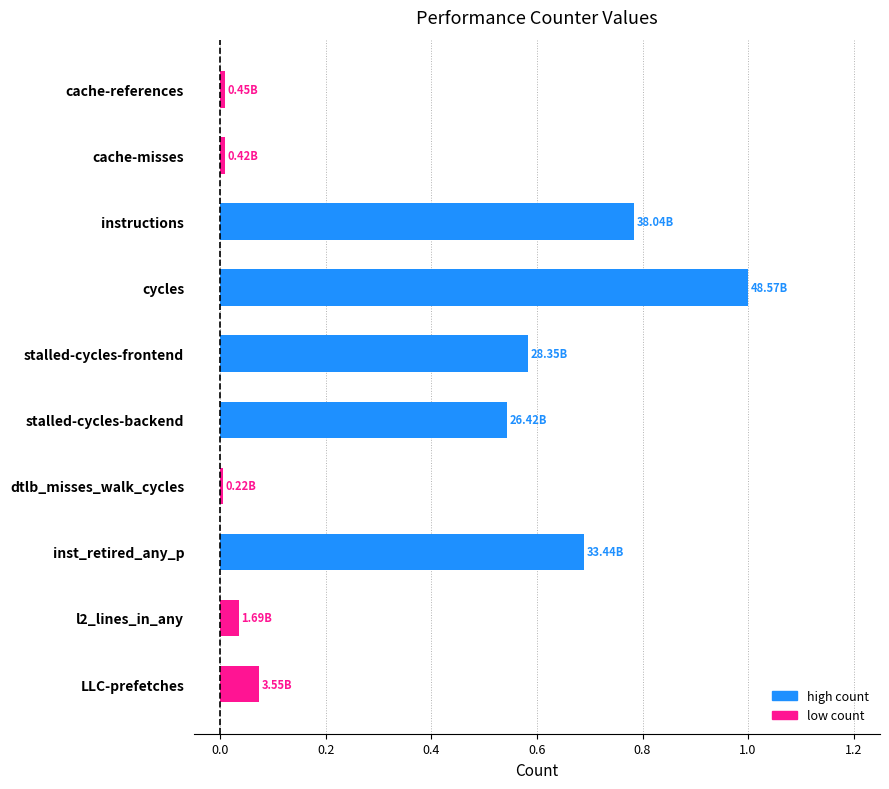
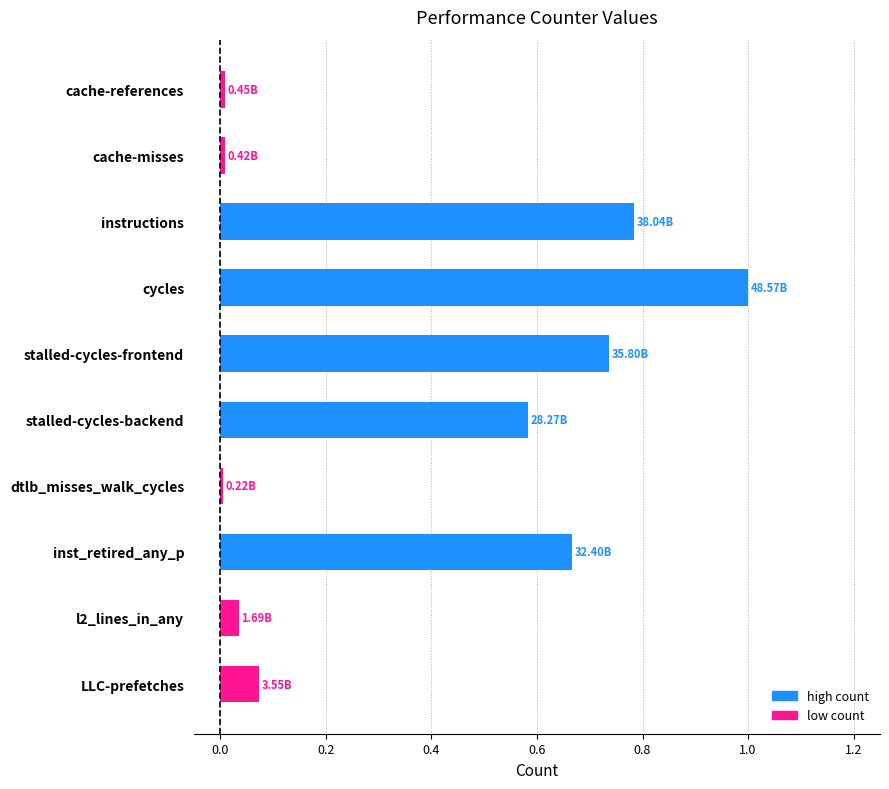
  {
-   "stalled-cycles-frontend": "28.35B",
-   "stalled-cycles-backend": "26.42B",
-   "inst_retired_any_p": "33.44B"
+   "stalled-cycles-frontend": "35.80B",
+   "stalled-cycles-backend": "28.27B",
+   "inst_retired_any_p": "32.40B"
  }
